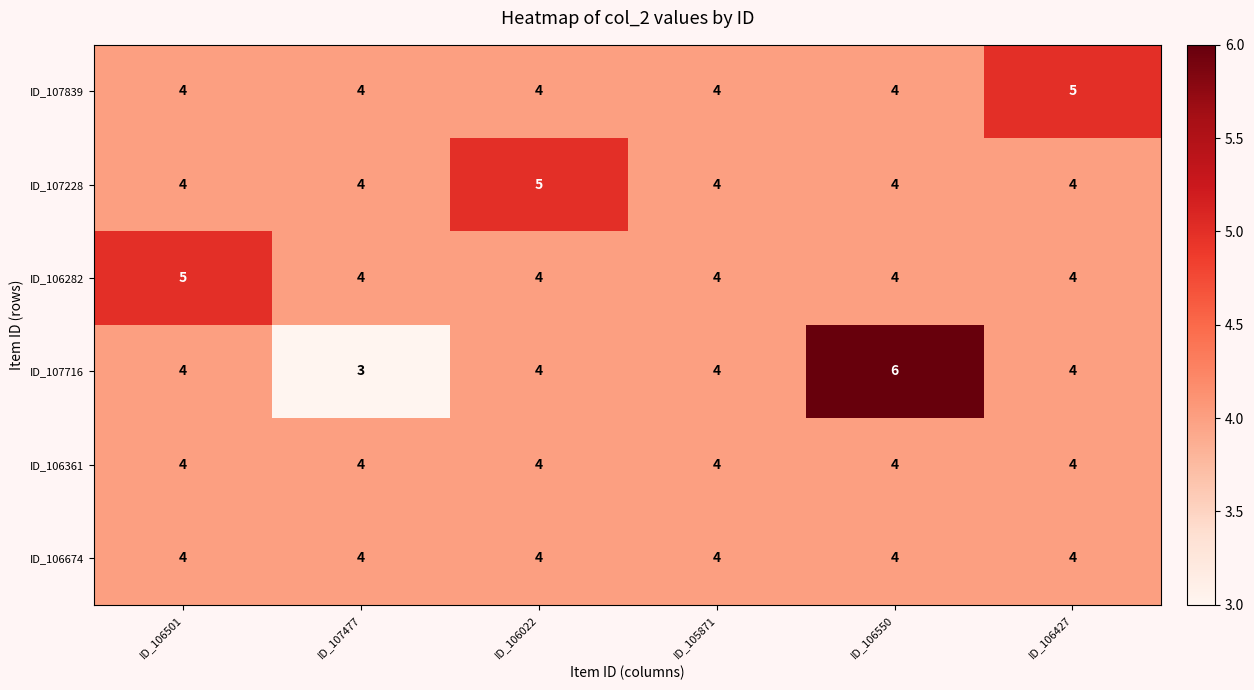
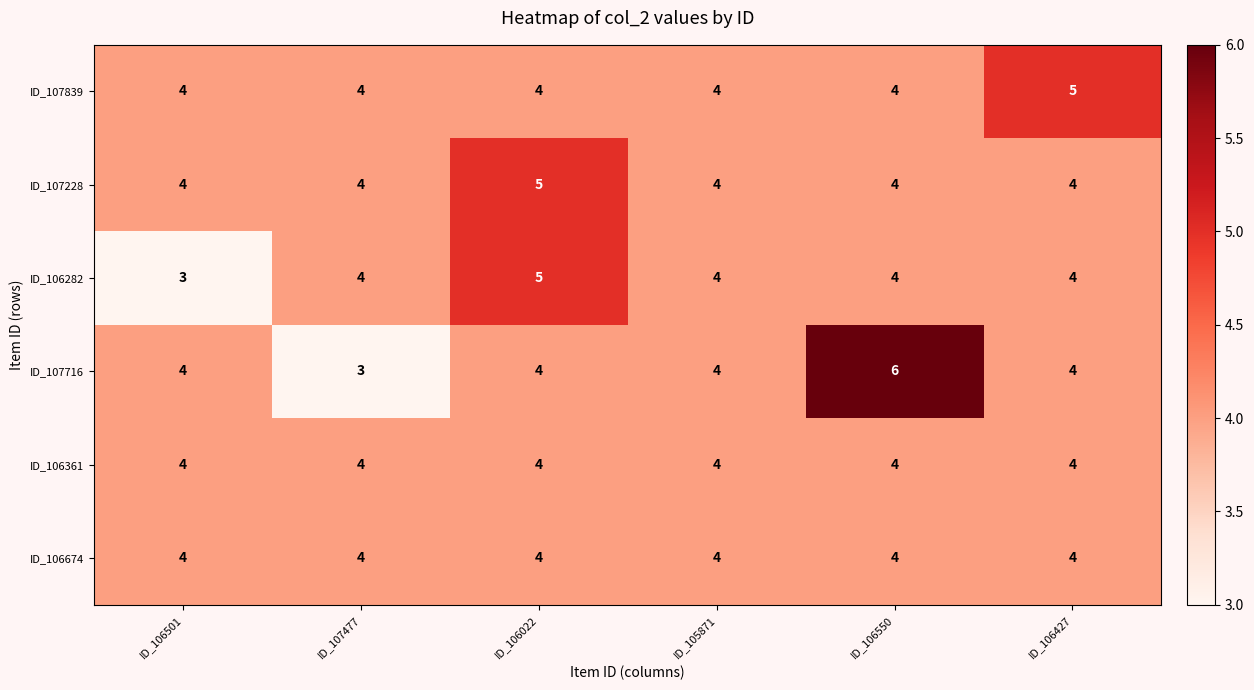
  {
    "ID_107839": {
      "ID_106501": 4,
      "ID_107477": 4,
      "ID_106022": 4,
      "ID_105871": 4,
      "ID_106550": 4,
      "ID_106427": 5
    },
    "ID_107228": {
      "ID_106501": 4,
      "ID_107477": 4,
      "ID_106022": 5,
      "ID_105871": 4,
      "ID_106550": 4,
      "ID_106427": 4
    },
    "ID_106282": {
-     "ID_106501": 5,
+     "ID_106501": 3,
      "ID_107477": 4,
-     "ID_106022": 4,
+     "ID_106022": 5,
      "ID_105871": 4,
      "ID_106550": 4,
      "ID_106427": 4
    },
    "ID_107716": {
      "ID_106501": 4,
      "ID_107477": 3,
      "ID_106022": 4,
      "ID_105871": 4,
      "ID_106550": 6,
      "ID_106427": 4
    },
    "ID_106361": {
      "ID_106501": 4,
      "ID_107477": 4,
      "ID_106022": 4,
      "ID_105871": 4,
      "ID_106550": 4,
      "ID_106427": 4
    },
    "ID_106674": {
      "ID_106501": 4,
      "ID_107477": 4,
      "ID_106022": 4,
      "ID_105871": 4,
      "ID_106550": 4,
      "ID_106427": 4
    }
  }
